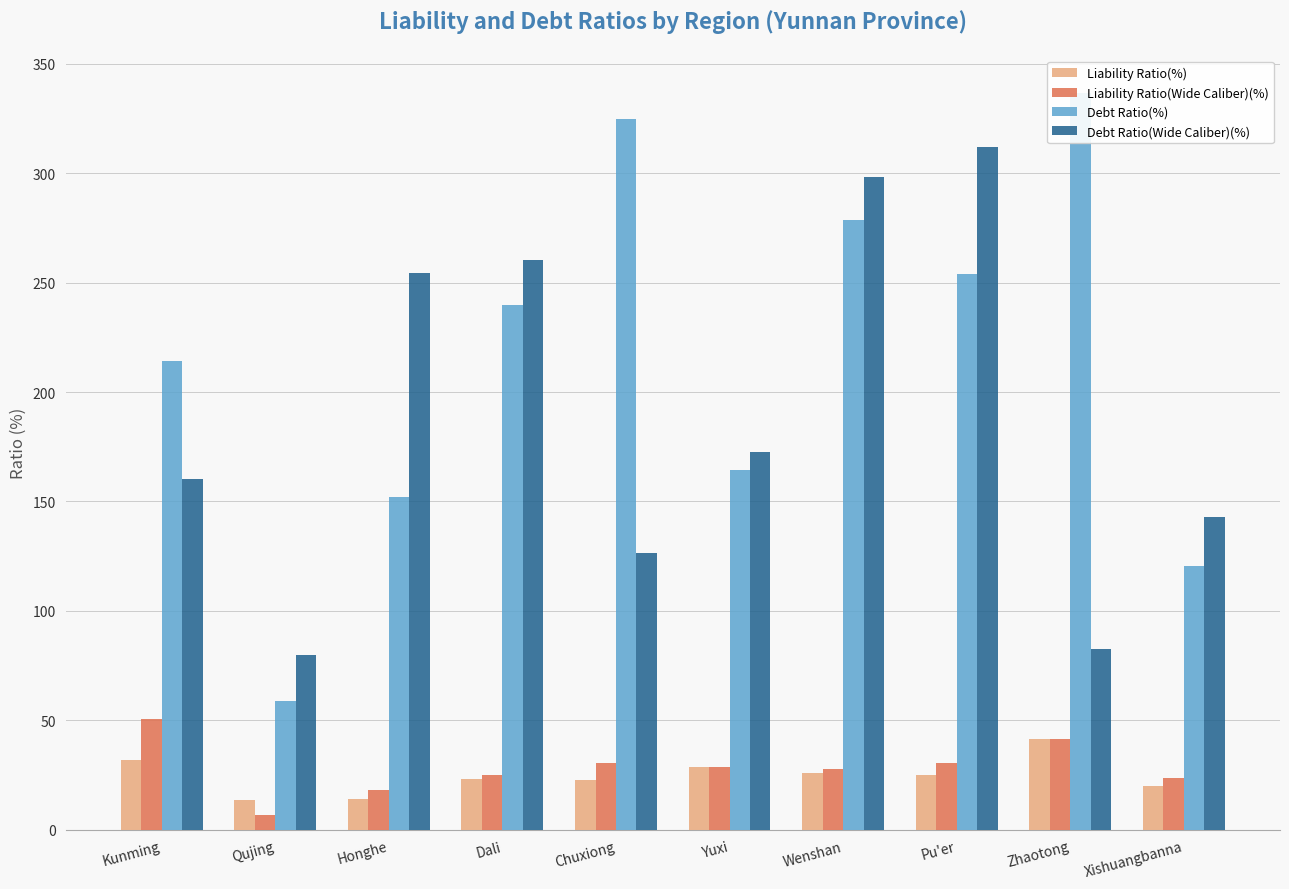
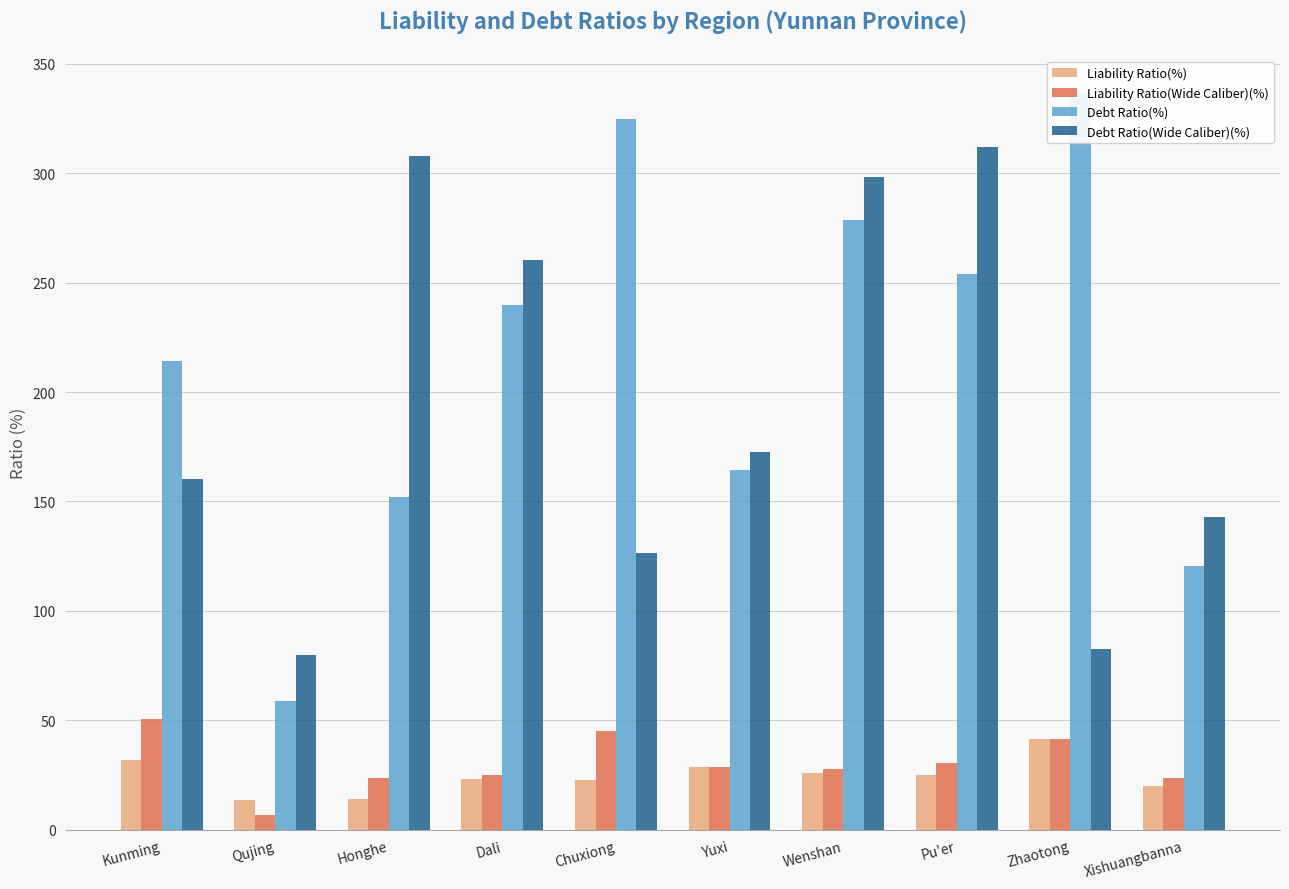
  {
    "Liability Ratio(%)": {
      "Kunming": 32,
      "Qujing": 14,
      "Honghe": 14,
      "Dali": 23,
      "Chuxiong": 23,
      "Yuxi": 29,
      "Wenshan": 26,
      "Pu'er": 25,
      "Zhaotong": 41,
      "Xishuangbanna": 20
    },
    "Liability Ratio(Wide Caliber)(%)": {
      "Kunming": 51,
      "Qujing": 7,
-     "Honghe": 18,
+     "Honghe": 23,
      "Dali": 25,
-     "Chuxiong": 31,
+     "Chuxiong": 45,
      "Yuxi": 29,
      "Wenshan": 28,
      "Pu'er": 31,
      "Zhaotong": 41,
      "Xishuangbanna": 23
    },
    "Debt Ratio(%)": {
      "Kunming": 214,
      "Qujing": 59,
      "Honghe": 152,
      "Dali": 240,
      "Chuxiong": 325,
      "Yuxi": 164,
      "Wenshan": 279,
      "Pu'er": 254,
      "Xishuangbanna": 120
    },
    "Debt Ratio(Wide Caliber)(%)": {
      "Kunming": 160,
      "Qujing": 80,
-     "Honghe": 254,
+     "Honghe": 308,
      "Dali": 260,
      "Chuxiong": 126,
      "Yuxi": 172,
      "Wenshan": 298,
      "Pu'er": 312,
      "Zhaotong": 83,
      "Xishuangbanna": 143
    }
  }
